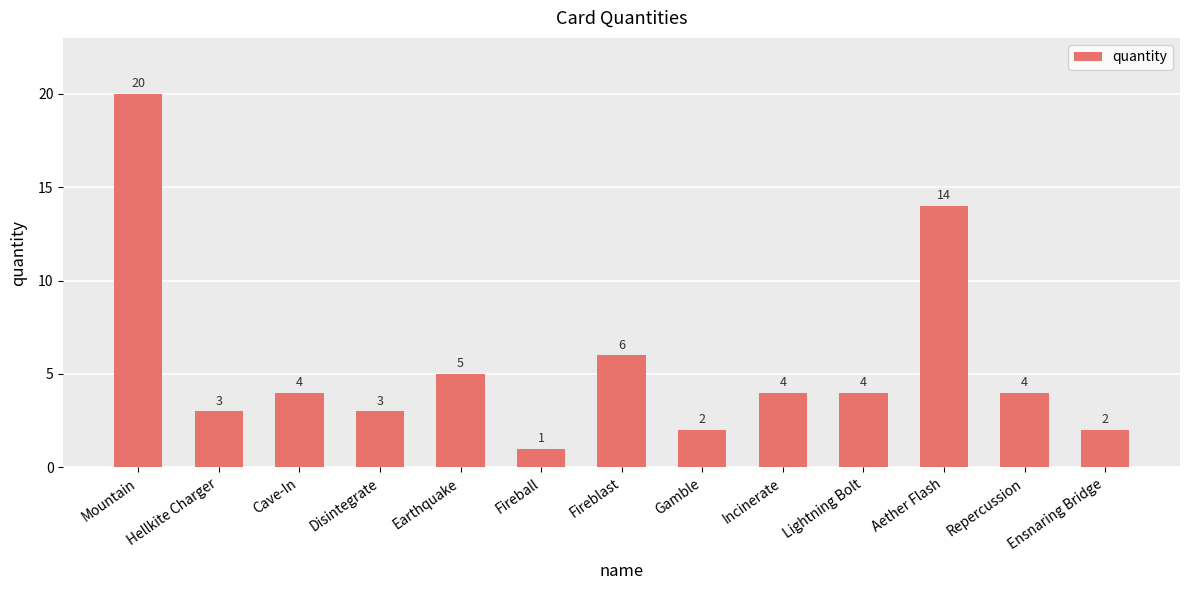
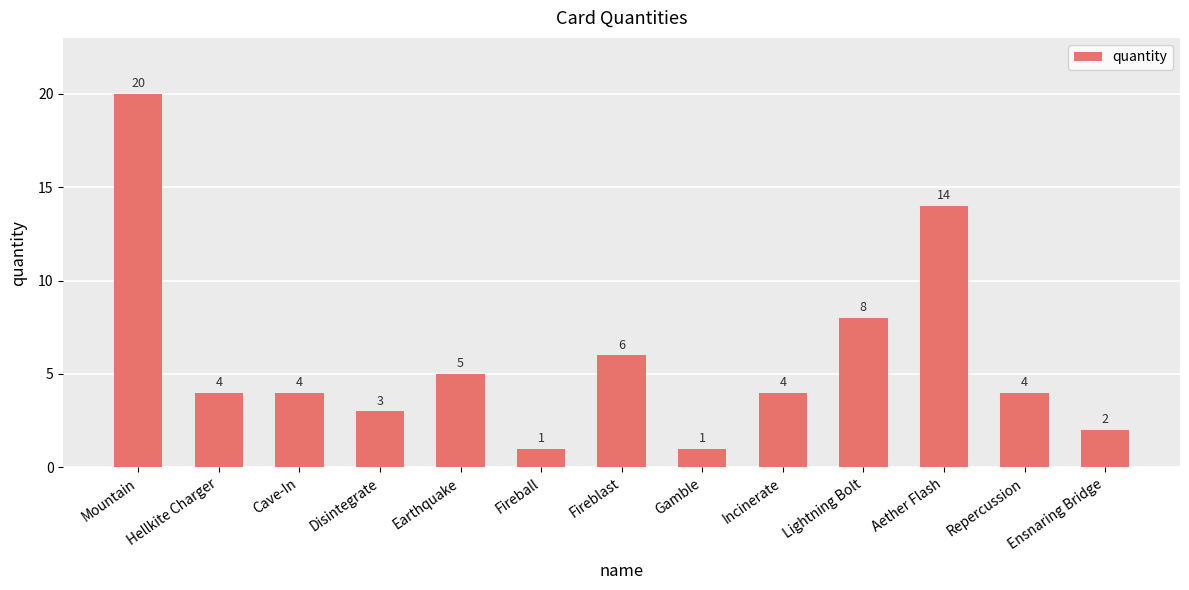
  {
    "Mountain": 20,
-   "Hellkite Charger": 3,
+   "Hellkite Charger": 4,
    "Cave-In": 4,
    "Disintegrate": 3,
    "Earthquake": 5,
    "Fireball": 1,
    "Fireblast": 6,
-   "Gamble": 2,
+   "Gamble": 1,
    "Incinerate": 4,
-   "Lightning Bolt": 4,
+   "Lightning Bolt": 8,
    "Aether Flash": 14,
    "Repercussion": 4,
    "Ensnaring Bridge": 2
  }
